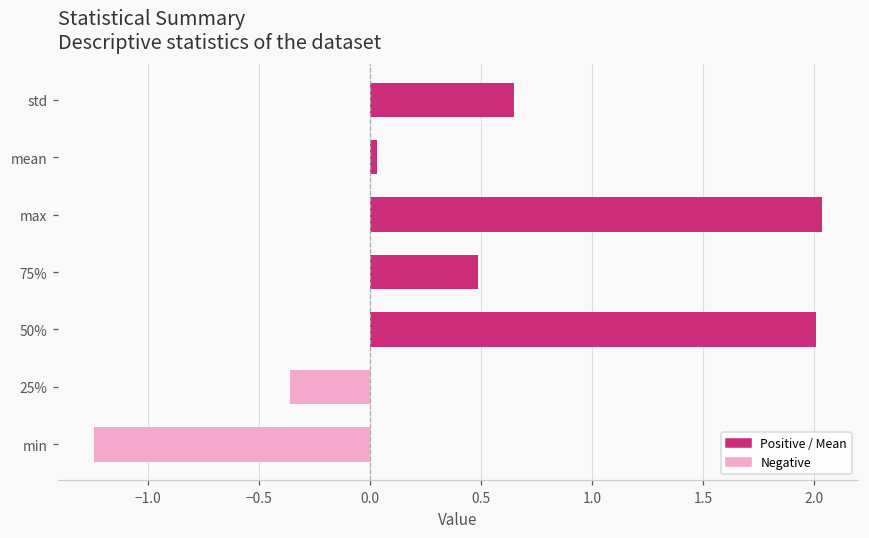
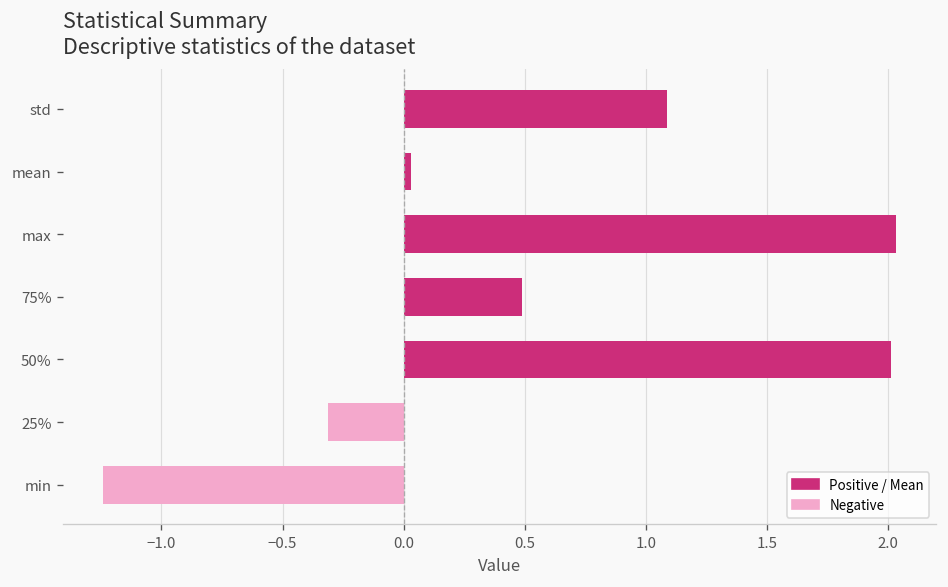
  {
-   "std": 0.65,
+   "std": 1.09,
    "mean": 0.03,
    "max": 2.03,
    "75%": 0.49,
    "50%": 2.01,
-   "25%": -0.36,
+   "25%": -0.31,
    "min": -1.24
  }
